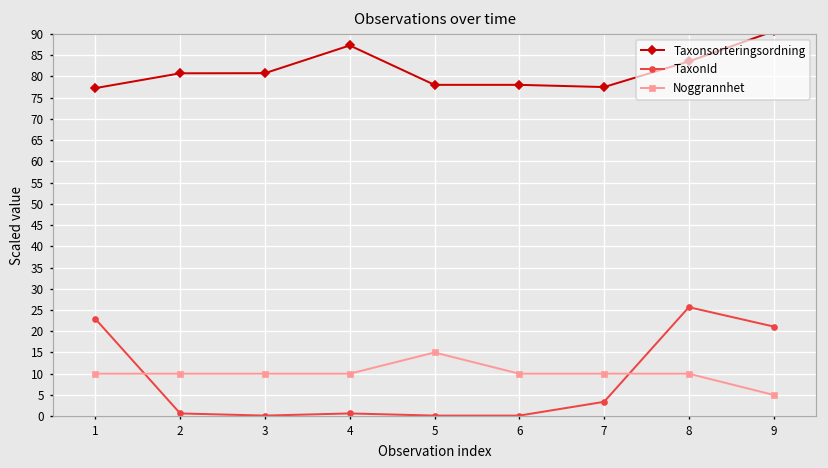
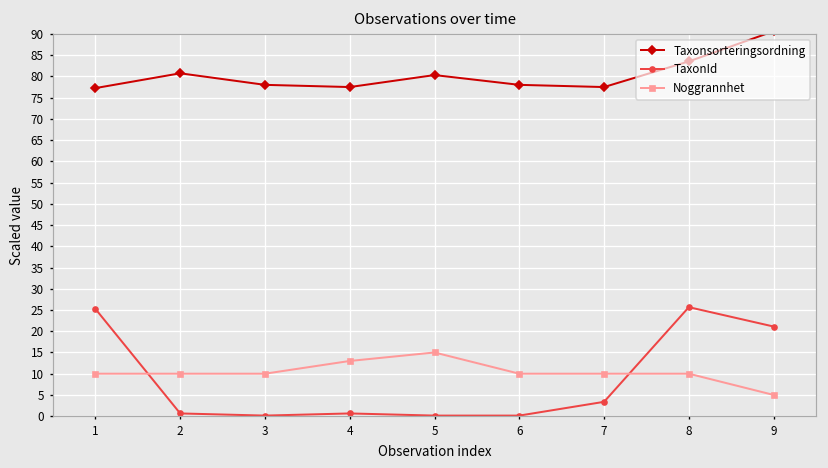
  {
    "Taxonsorteringsordning": {
      "1": 77,
      "2": 81,
-     "3": 81,
-     "4": 87,
-     "5": 78,
+     "3": 78,
+     "4": 78,
+     "5": 80,
      "6": 78,
      "7": 78
    },
    "TaxonId": {
-     "1": 23,
+     "1": 25,
      "2": 1,
      "3": 0,
      "4": 1,
      "5": 0,
      "6": 0,
      "7": 3,
      "8": 26,
      "9": 21
    },
    "Noggrannhet": {
      "1": 10,
      "2": 10,
      "3": 10,
-     "4": 10,
+     "4": 13,
      "5": 15,
      "6": 10,
      "7": 10,
      "8": 10,
      "9": 5
    }
  }
